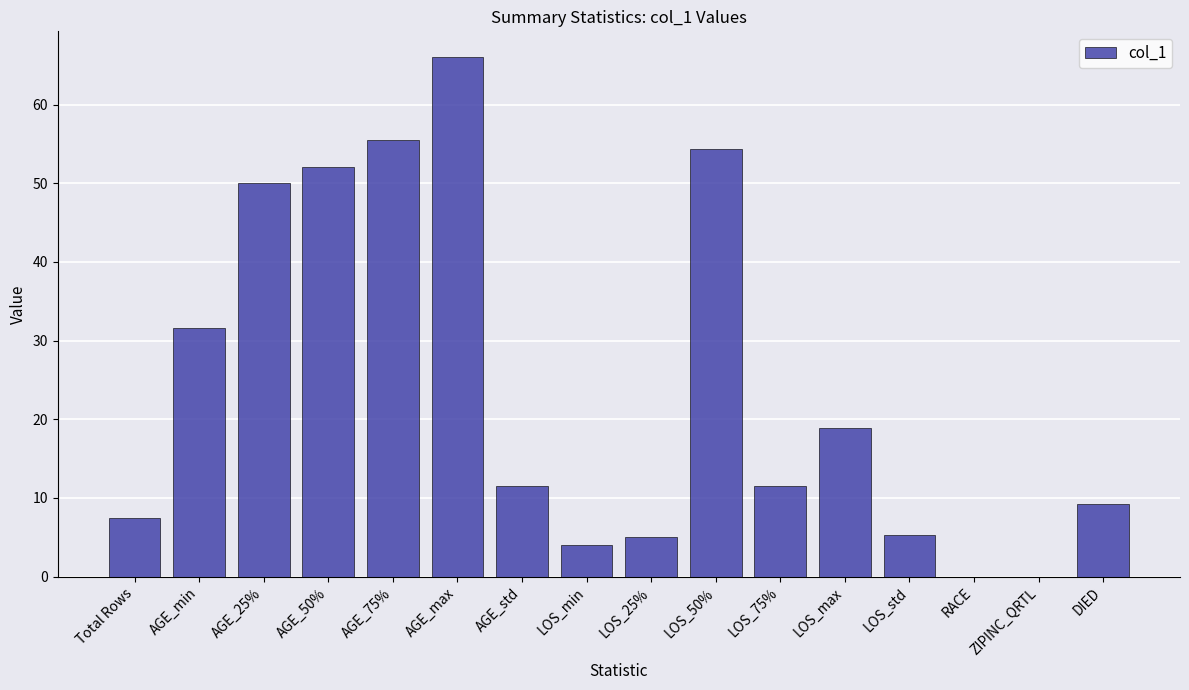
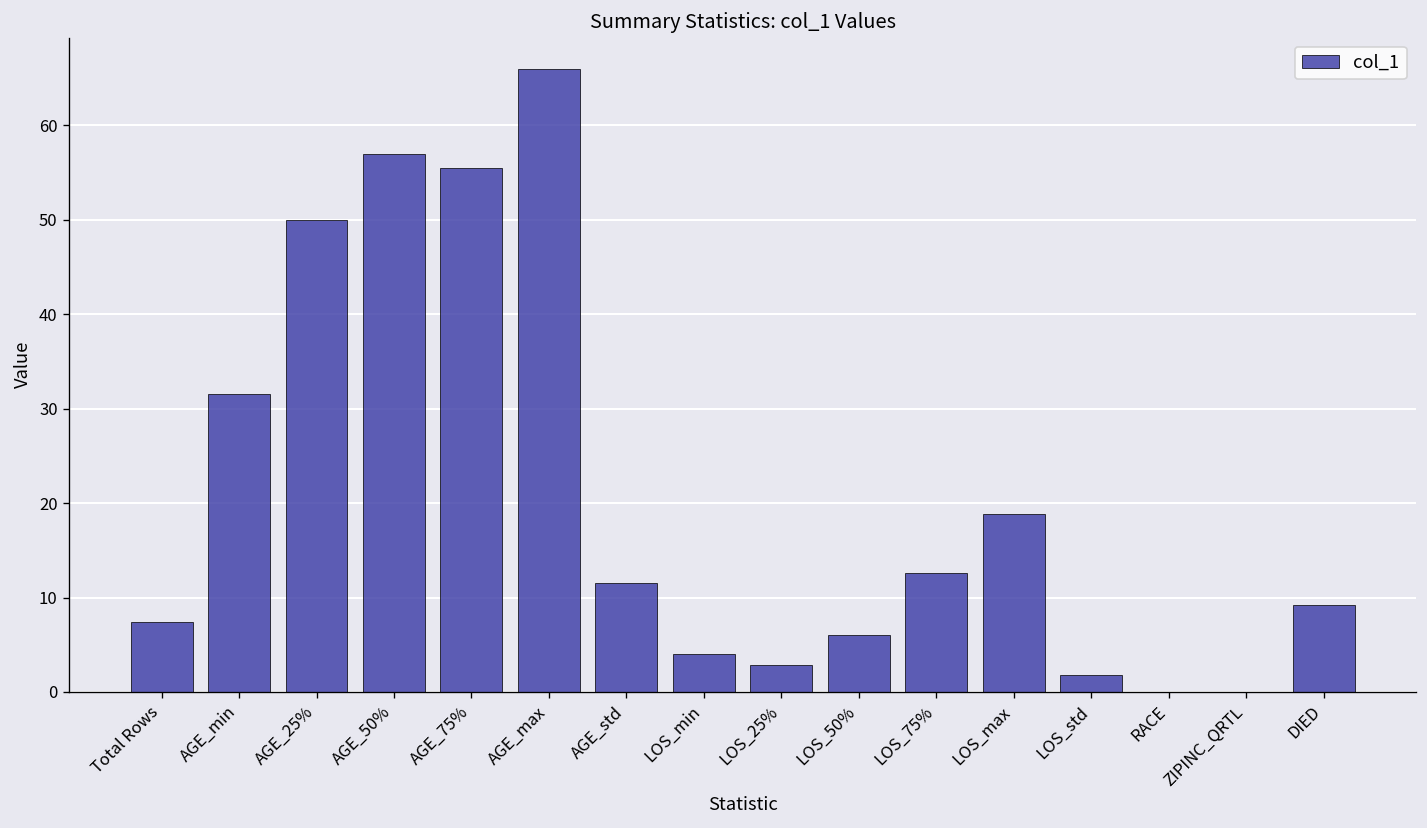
  {
    "Total Rows": 7,
    "AGE_min": 32,
    "AGE_25%": 50,
-   "AGE_50%": 52,
+   "AGE_50%": 57,
    "AGE_75%": 55,
    "AGE_max": 66,
    "AGE_std": 12,
    "LOS_min": 4,
-   "LOS_25%": 5,
-   "LOS_50%": 54,
-   "LOS_75%": 12,
+   "LOS_25%": 3,
+   "LOS_50%": 6,
+   "LOS_75%": 13,
    "LOS_max": 19,
-   "LOS_std": 5,
+   "LOS_std": 2,
    "RACE": 0,
    "ZIPINC_QRTL": 0,
    "DIED": 9
  }
